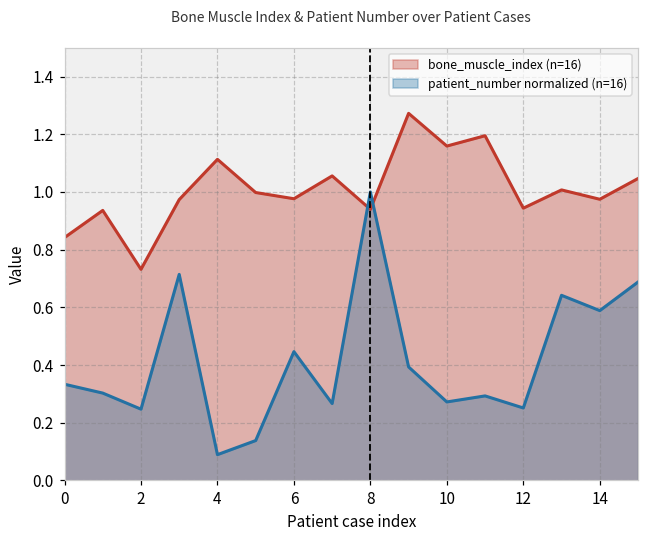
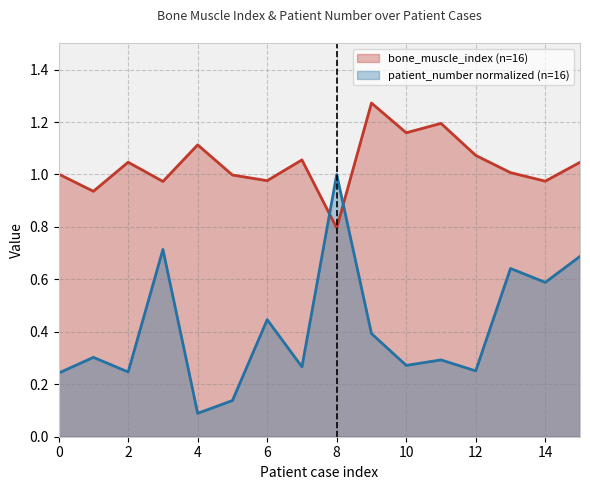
  {
    "bone_muscle_index (n=16)": {
-     "0": 0.84,
-     "2": 0.73,
+     "0": 1.00,
+     "2": 1.05,
      "4": 1.11,
      "6": 0.98,
-     "8": 0.94,
-     "12": 0.94,
+     "8": 0.80,
+     "12": 1.07,
      "14": 0.97
    },
    "patient_number normalized (n=16)": {
-     "0": 0.33,
+     "0": 0.24,
      "2": 0.25,
      "4": 0.09,
      "6": 0.45,
      "8": 1.00,
      "12": 0.25,
      "14": 0.59
    }
  }
